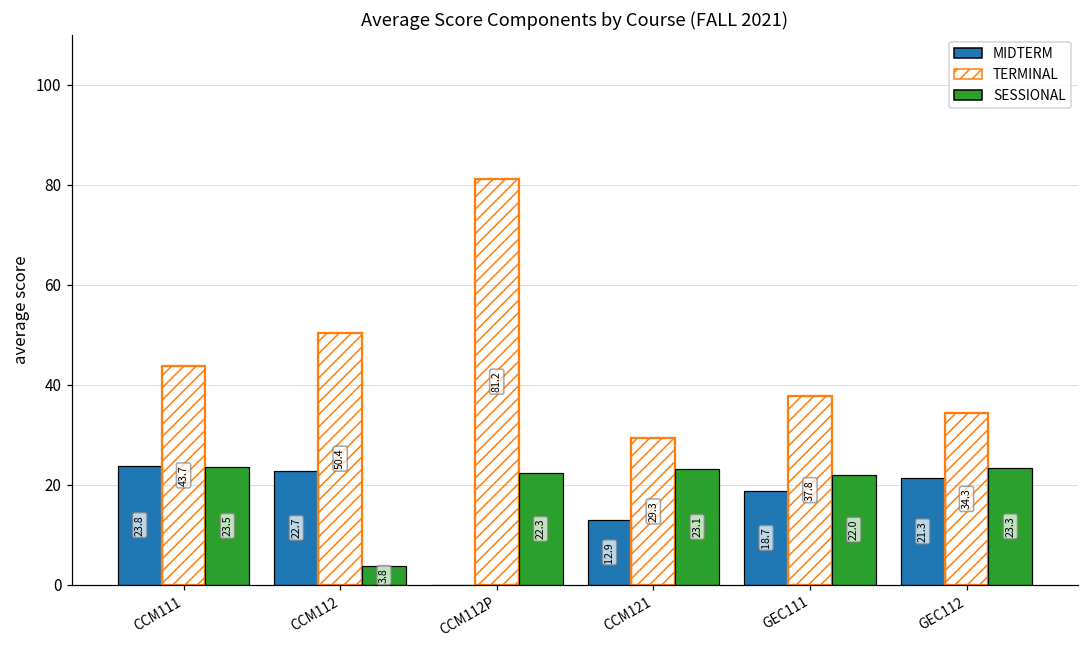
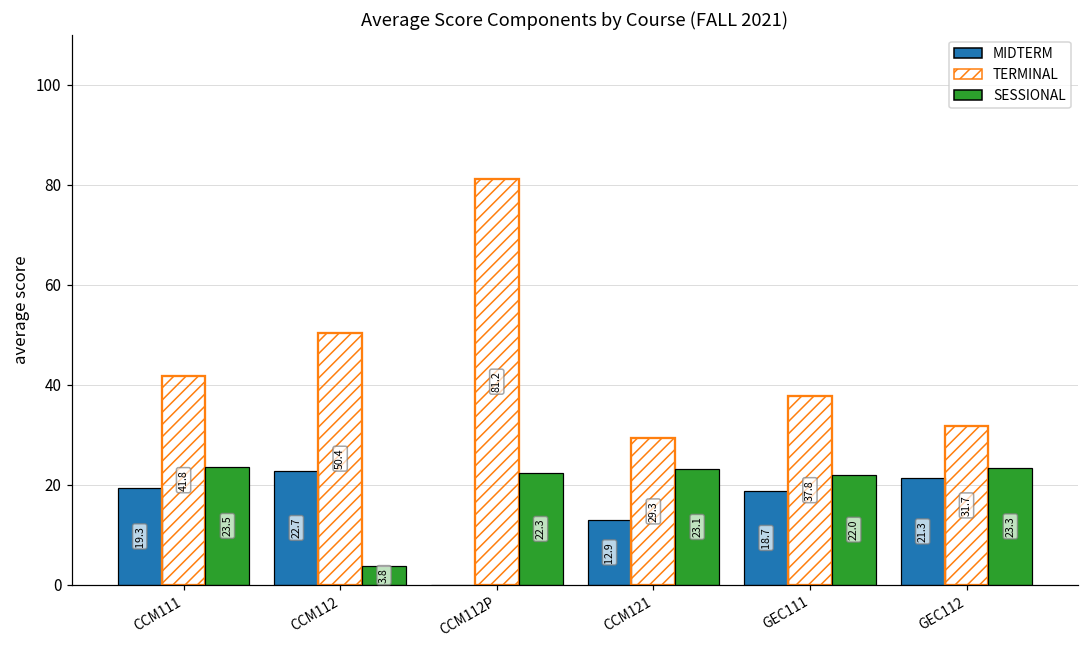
  {
    "MIDTERM": {
-     "CCM111": 23.8
+     "CCM111": 19.3
    },
    "TERMINAL": {
-     "CCM111": 43.7,
-     "GEC112": 34.3
+     "CCM111": 41.8,
+     "GEC112": 31.7
    }
  }
